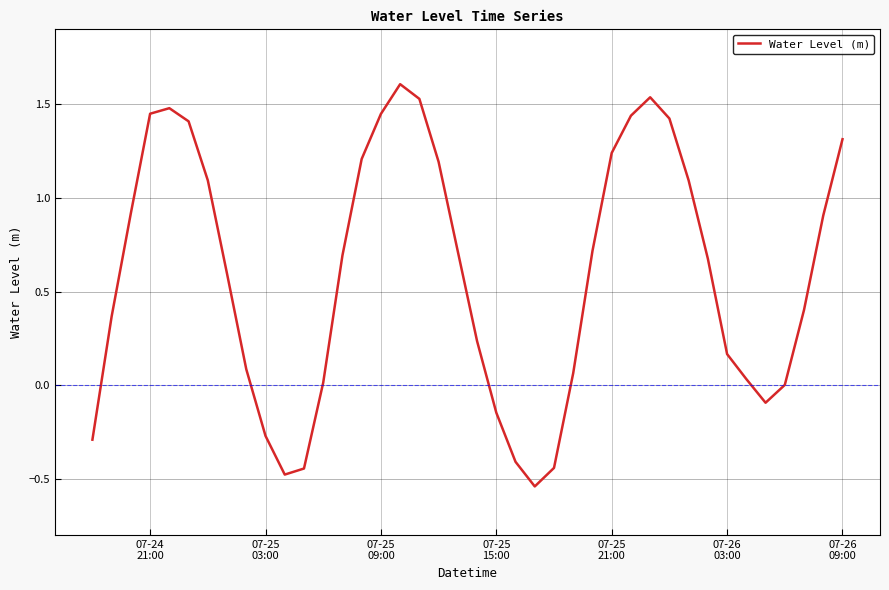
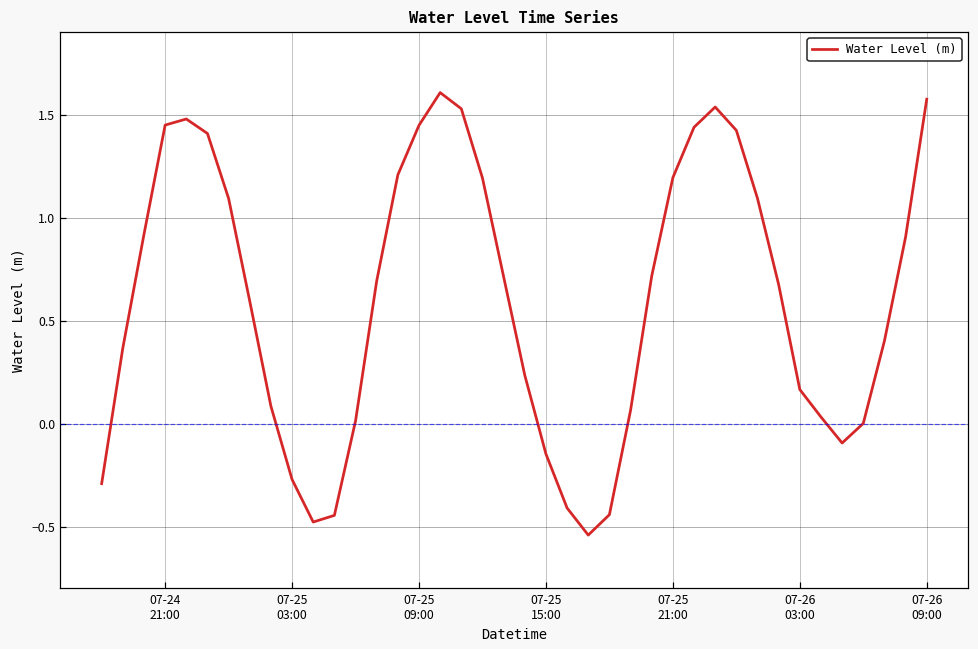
  {
    "07-24 21:00": 1.45,
    "07-25 03:00": -0.27,
    "07-25 09:00": 1.45,
    "07-25 15:00": -0.15,
-   "07-25 21:00": 1.24,
+   "07-25 21:00": 1.19,
    "07-26 03:00": 0.17,
-   "07-26 09:00": 1.31
+   "07-26 09:00": 1.58
  }
